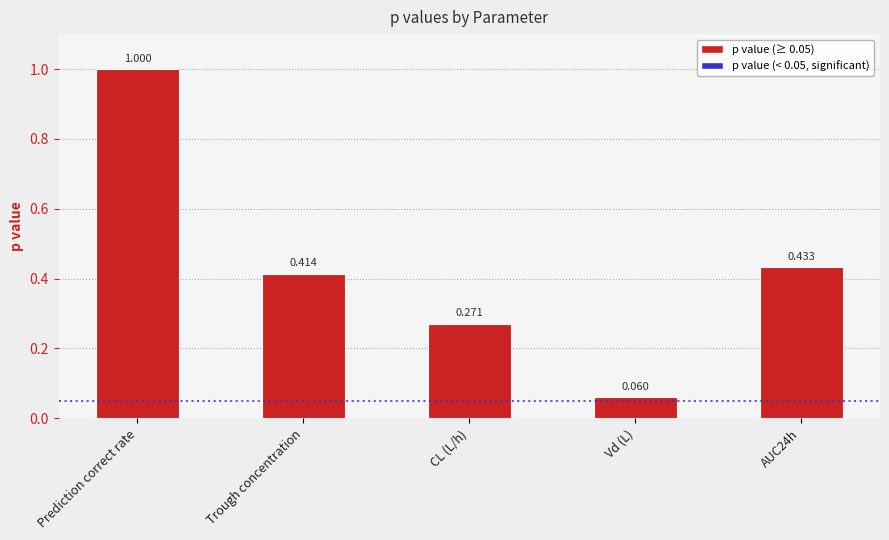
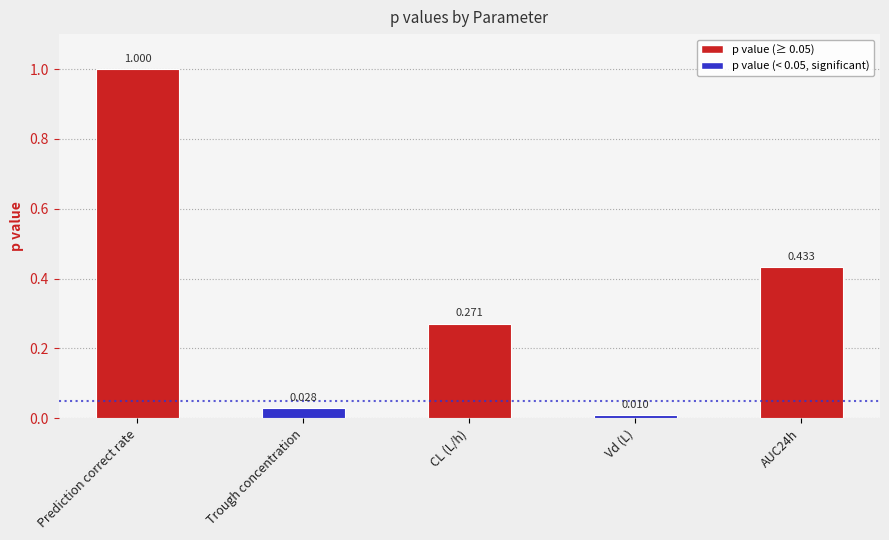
  {
    "Prediction correct rate": 1.000,
-   "Trough concentration": 0.414,
+   "Trough concentration": 0.028,
    "CL (L/h)": 0.271,
-   "Vd (L)": 0.060,
+   "Vd (L)": 0.010,
    "AUC24h": 0.433
  }
